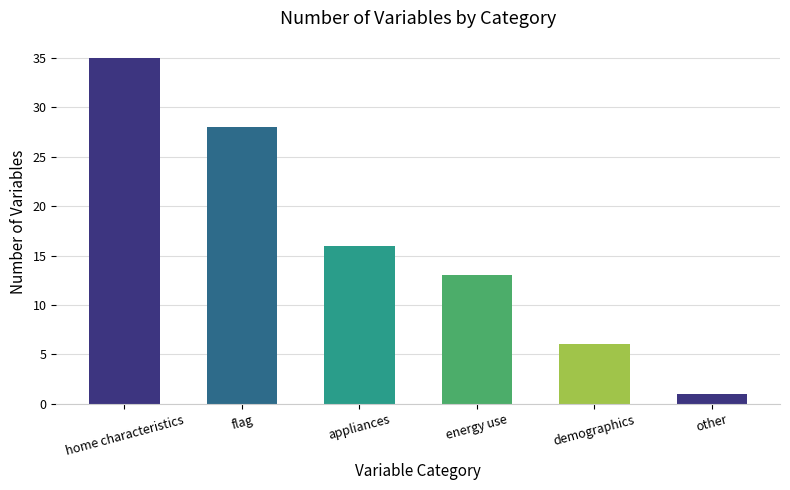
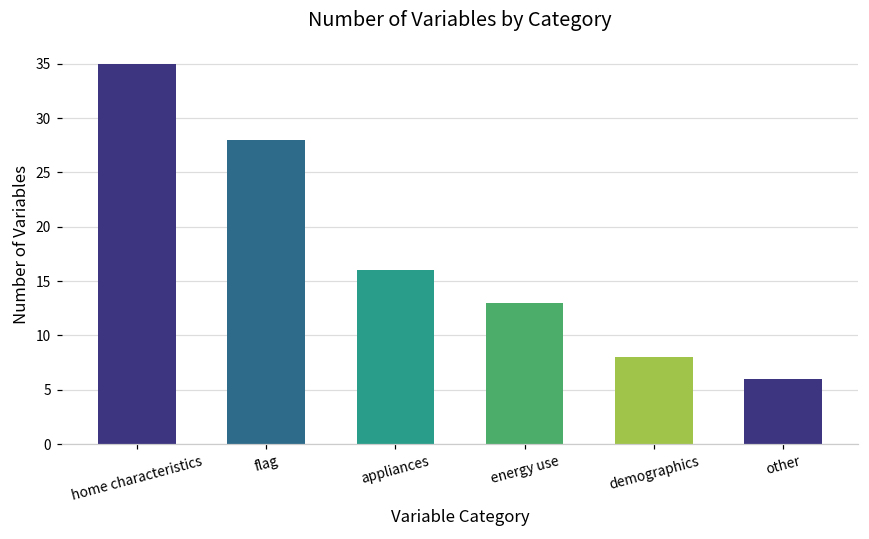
  {
    "home characteristics": 35,
    "flag": 28,
    "appliances": 16,
    "energy use": 13,
-   "demographics": 6,
-   "other": 1
+   "demographics": 8,
+   "other": 6
  }
